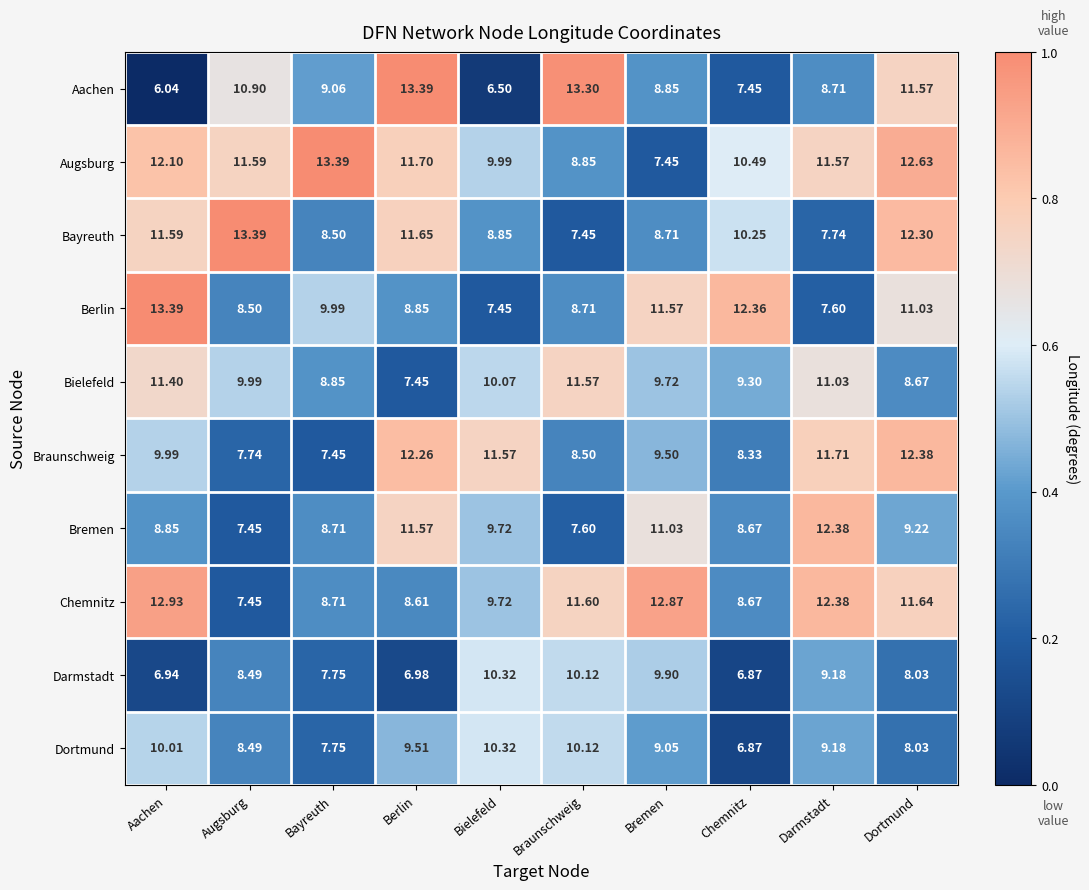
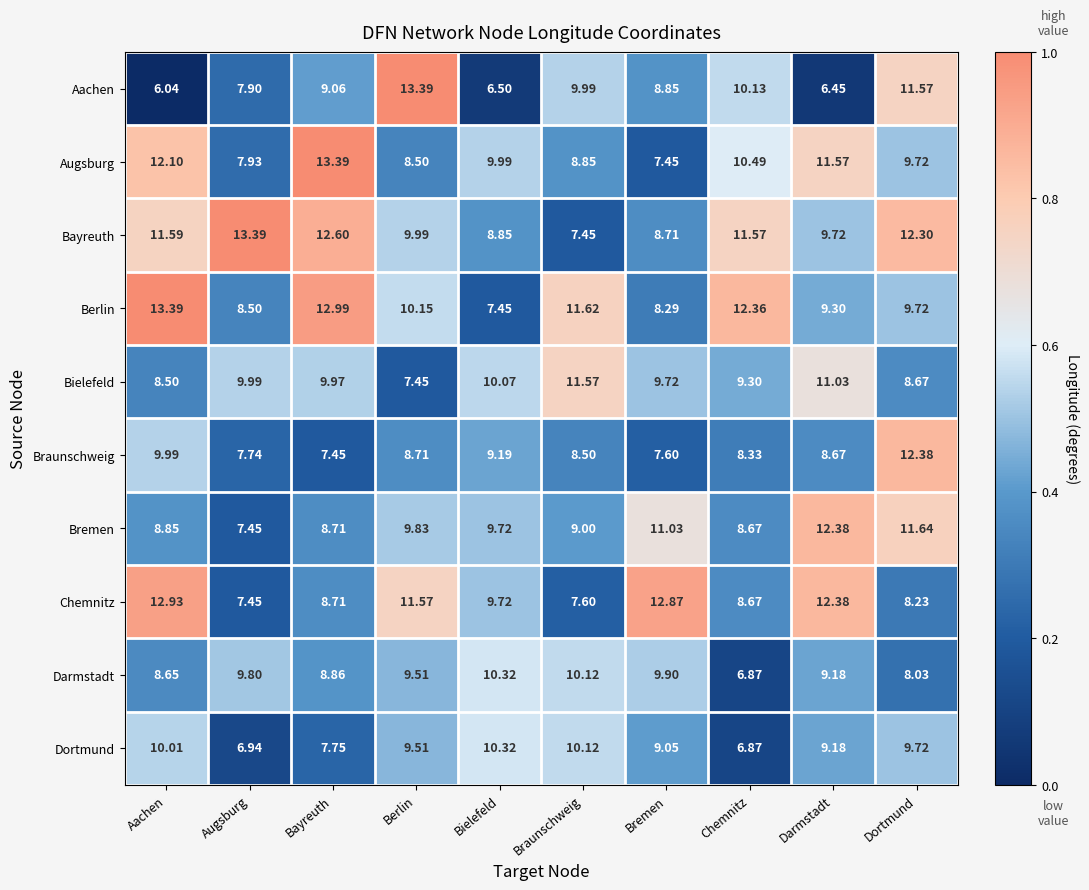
  {
    "Aachen": {
      "Aachen": 6.04,
-     "Augsburg": 10.90,
+     "Augsburg": 7.90,
      "Bayreuth": 9.06,
      "Berlin": 13.39,
      "Bielefeld": 6.50,
-     "Braunschweig": 13.30,
+     "Braunschweig": 9.99,
      "Bremen": 8.85,
-     "Chemnitz": 7.45,
-     "Darmstadt": 8.71,
+     "Chemnitz": 10.13,
+     "Darmstadt": 6.45,
      "Dortmund": 11.57
    },
    "Augsburg": {
      "Aachen": 12.10,
-     "Augsburg": 11.59,
+     "Augsburg": 7.93,
      "Bayreuth": 13.39,
-     "Berlin": 11.70,
+     "Berlin": 8.50,
      "Bielefeld": 9.99,
      "Braunschweig": 8.85,
      "Bremen": 7.45,
      "Chemnitz": 10.49,
      "Darmstadt": 11.57,
-     "Dortmund": 12.63
+     "Dortmund": 9.72
    },
    "Bayreuth": {
      "Aachen": 11.59,
      "Augsburg": 13.39,
-     "Bayreuth": 8.50,
-     "Berlin": 11.65,
+     "Bayreuth": 12.60,
+     "Berlin": 9.99,
      "Bielefeld": 8.85,
      "Braunschweig": 7.45,
      "Bremen": 8.71,
-     "Chemnitz": 10.25,
-     "Darmstadt": 7.74,
+     "Chemnitz": 11.57,
+     "Darmstadt": 9.72,
      "Dortmund": 12.30
    },
    "Berlin": {
      "Aachen": 13.39,
      "Augsburg": 8.50,
-     "Bayreuth": 9.99,
-     "Berlin": 8.85,
+     "Bayreuth": 12.99,
+     "Berlin": 10.15,
      "Bielefeld": 7.45,
-     "Braunschweig": 8.71,
-     "Bremen": 11.57,
+     "Braunschweig": 11.62,
+     "Bremen": 8.29,
      "Chemnitz": 12.36,
-     "Darmstadt": 7.60,
-     "Dortmund": 11.03
+     "Darmstadt": 9.30,
+     "Dortmund": 9.72
    },
    "Bielefeld": {
-     "Aachen": 11.40,
+     "Aachen": 8.50,
      "Augsburg": 9.99,
-     "Bayreuth": 8.85,
+     "Bayreuth": 9.97,
      "Berlin": 7.45,
      "Bielefeld": 10.07,
      "Braunschweig": 11.57,
      "Bremen": 9.72,
      "Chemnitz": 9.30,
      "Darmstadt": 11.03,
      "Dortmund": 8.67
    },
    "Braunschweig": {
      "Aachen": 9.99,
      "Augsburg": 7.74,
      "Bayreuth": 7.45,
-     "Berlin": 12.26,
-     "Bielefeld": 11.57,
+     "Berlin": 8.71,
+     "Bielefeld": 9.19,
      "Braunschweig": 8.50,
-     "Bremen": 9.50,
+     "Bremen": 7.60,
      "Chemnitz": 8.33,
-     "Darmstadt": 11.71,
+     "Darmstadt": 8.67,
      "Dortmund": 12.38
    },
    "Bremen": {
      "Aachen": 8.85,
      "Augsburg": 7.45,
      "Bayreuth": 8.71,
-     "Berlin": 11.57,
+     "Berlin": 9.83,
      "Bielefeld": 9.72,
-     "Braunschweig": 7.60,
+     "Braunschweig": 9.00,
      "Bremen": 11.03,
      "Chemnitz": 8.67,
      "Darmstadt": 12.38,
-     "Dortmund": 9.22
+     "Dortmund": 11.64
    },
    "Chemnitz": {
      "Aachen": 12.93,
      "Augsburg": 7.45,
      "Bayreuth": 8.71,
-     "Berlin": 8.61,
+     "Berlin": 11.57,
      "Bielefeld": 9.72,
-     "Braunschweig": 11.60,
+     "Braunschweig": 7.60,
      "Bremen": 12.87,
      "Chemnitz": 8.67,
      "Darmstadt": 12.38,
-     "Dortmund": 11.64
+     "Dortmund": 8.23
    },
    "Darmstadt": {
-     "Aachen": 6.94,
-     "Augsburg": 8.49,
-     "Bayreuth": 7.75,
-     "Berlin": 6.98,
+     "Aachen": 8.65,
+     "Augsburg": 9.80,
+     "Bayreuth": 8.86,
+     "Berlin": 9.51,
      "Bielefeld": 10.32,
      "Braunschweig": 10.12,
      "Bremen": 9.90,
      "Chemnitz": 6.87,
      "Darmstadt": 9.18,
      "Dortmund": 8.03
    },
    "Dortmund": {
      "Aachen": 10.01,
-     "Augsburg": 8.49,
+     "Augsburg": 6.94,
      "Bayreuth": 7.75,
      "Berlin": 9.51,
      "Bielefeld": 10.32,
      "Braunschweig": 10.12,
      "Bremen": 9.05,
      "Chemnitz": 6.87,
      "Darmstadt": 9.18,
-     "Dortmund": 8.03
+     "Dortmund": 9.72
    }
  }
